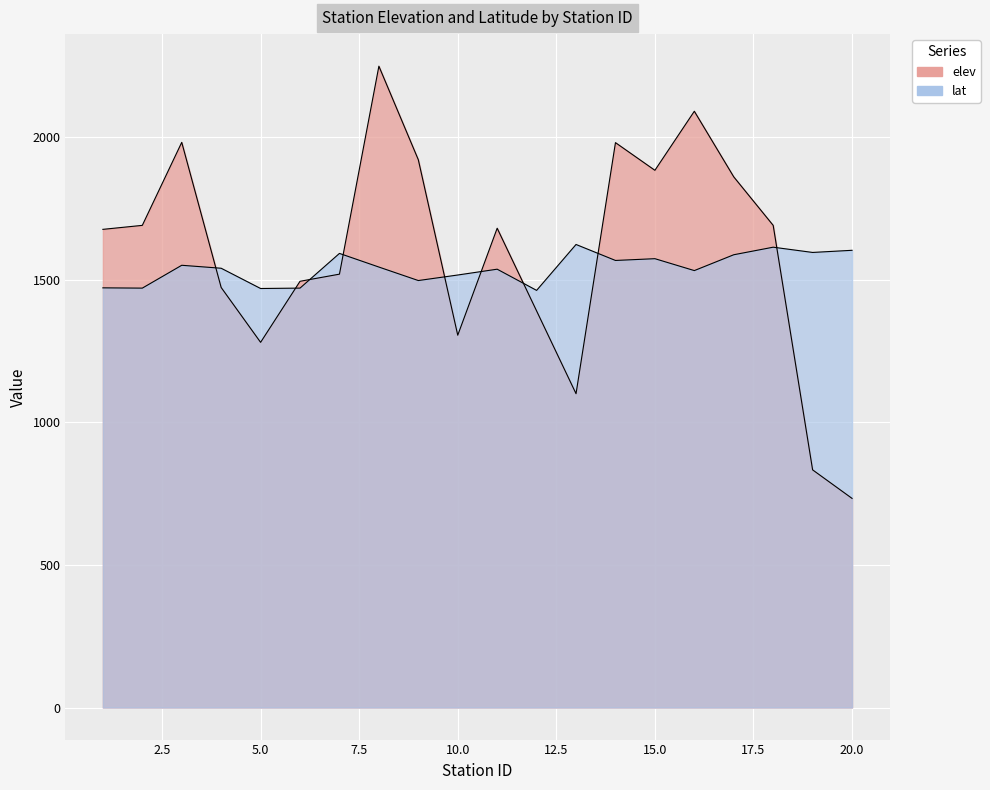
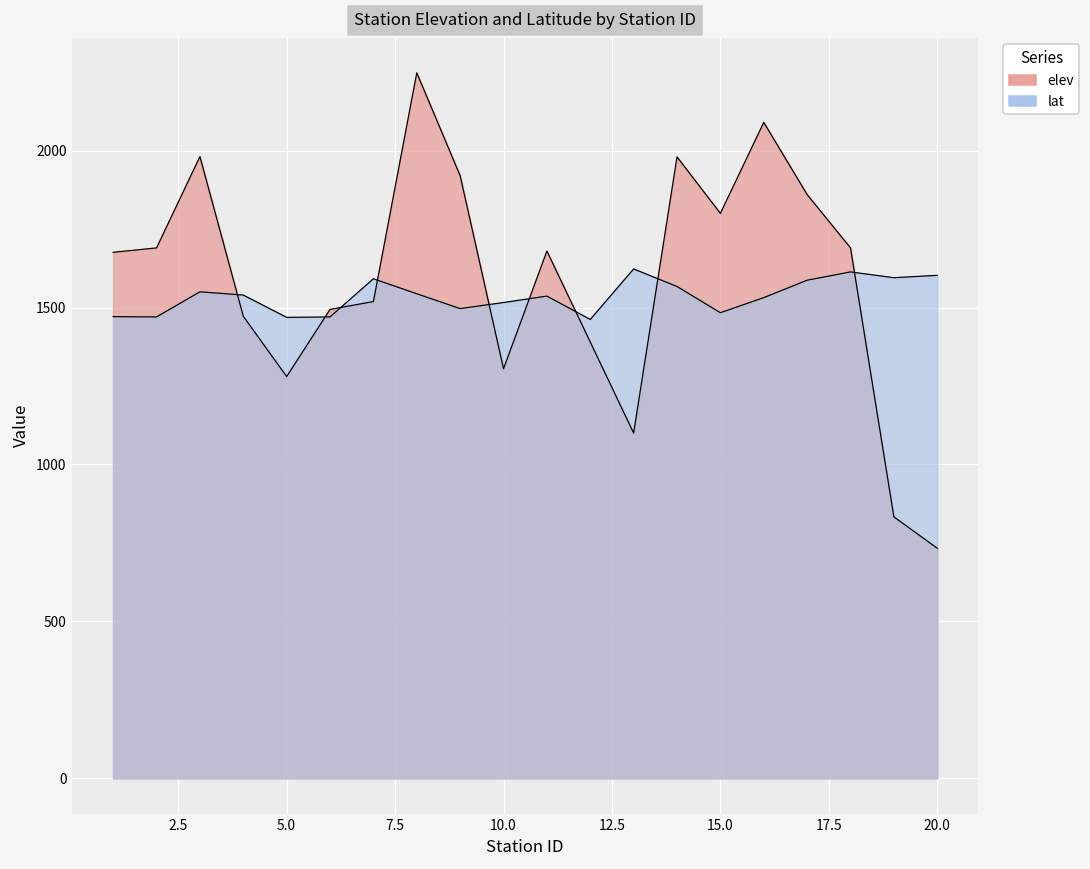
  {
    "elev": {
      "5.0": 1280,
      "10.0": 1310,
-     "15.0": 1880,
+     "15.0": 1800,
      "20.0": 730
    },
    "lat": {
      "5.0": 1470,
      "10.0": 1520,
-     "15.0": 1570,
+     "15.0": 1480,
      "20.0": 1600
    }
  }
